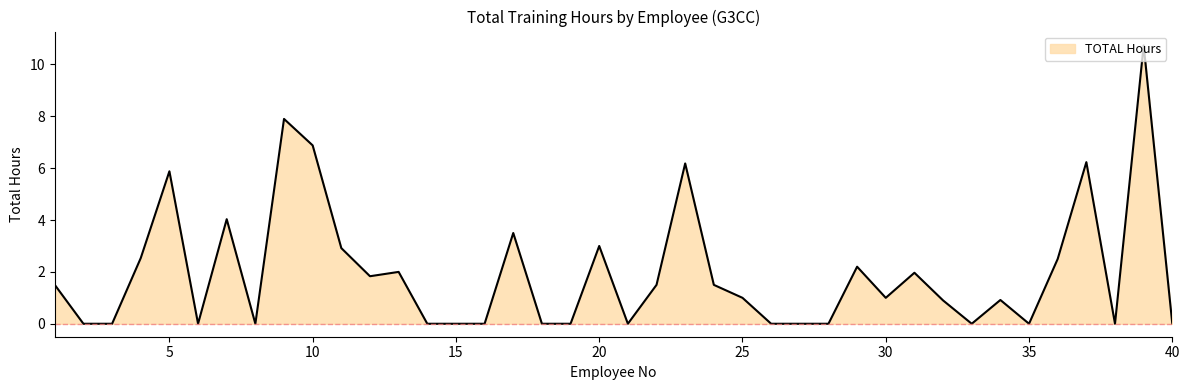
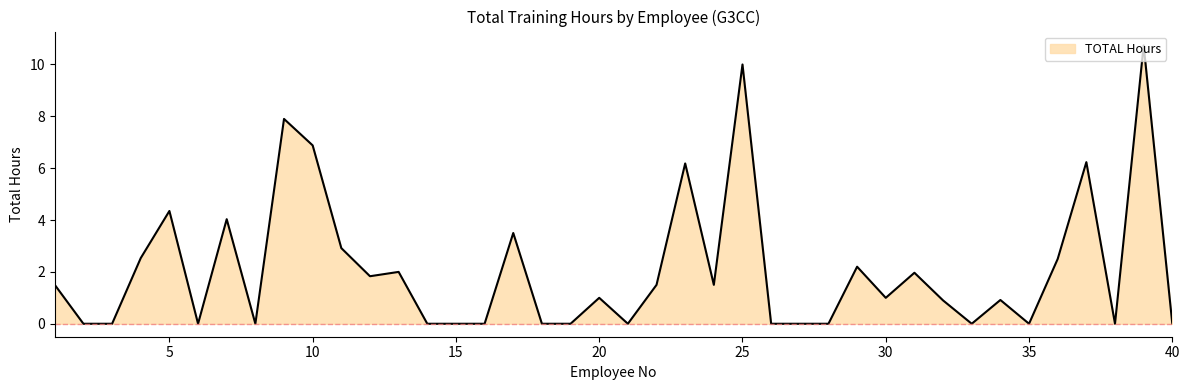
  {
-   "5": 5.9,
+   "5": 4.4,
    "10": 6.9,
    "15": 0.0,
-   "20": 3,
-   "25": 1,
+   "20": 1,
+   "25": 10,
    "30": 1.0,
    "35": 0.0,
    "40": 0.0
  }
